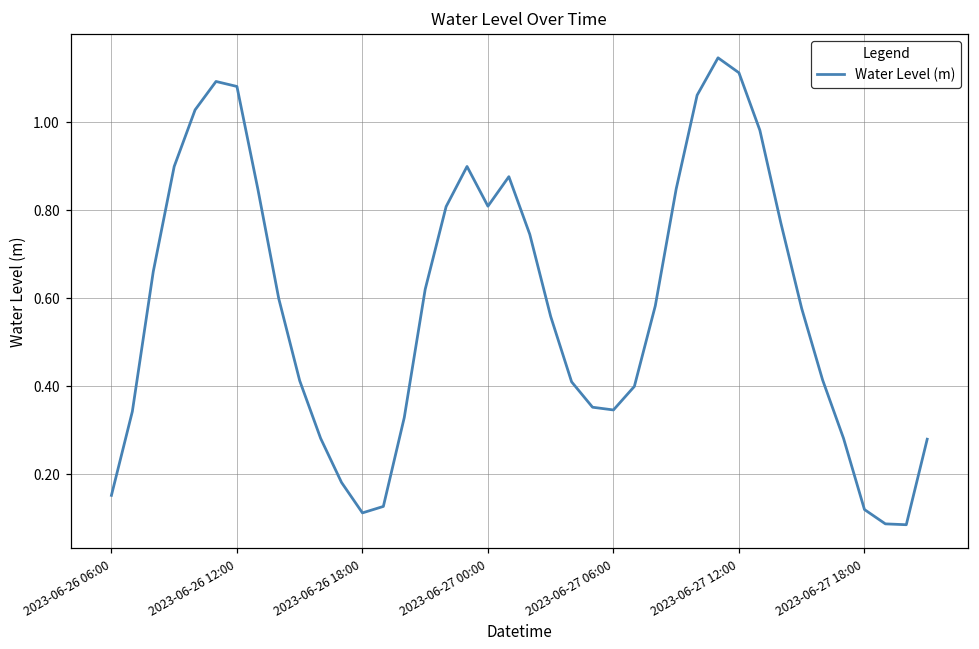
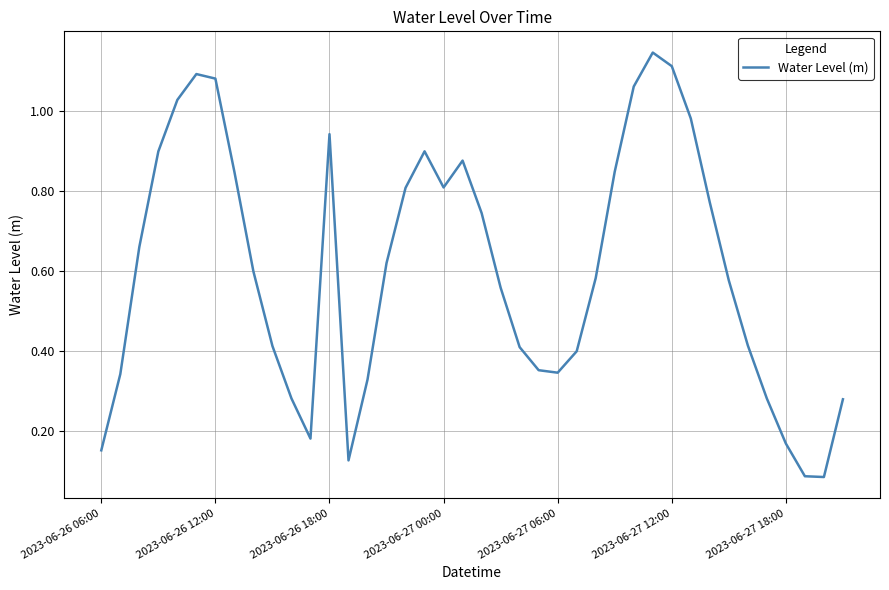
  {
    "2023-06-26 06:00": 0.15,
    "2023-06-26 12:00": 1.08,
-   "2023-06-26 18:00": 0.11,
+   "2023-06-26 18:00": 0.94,
    "2023-06-27 00:00": 0.81,
    "2023-06-27 06:00": 0.35,
    "2023-06-27 12:00": 1.11,
-   "2023-06-27 18:00": 0.12
+   "2023-06-27 18:00": 0.17
  }
